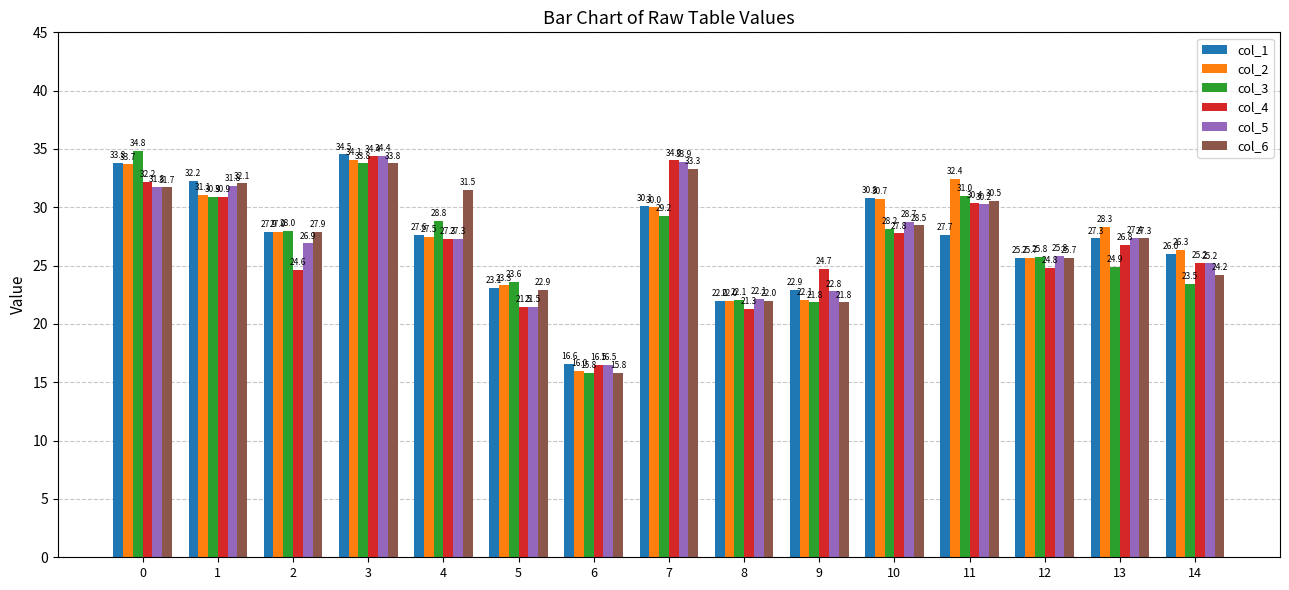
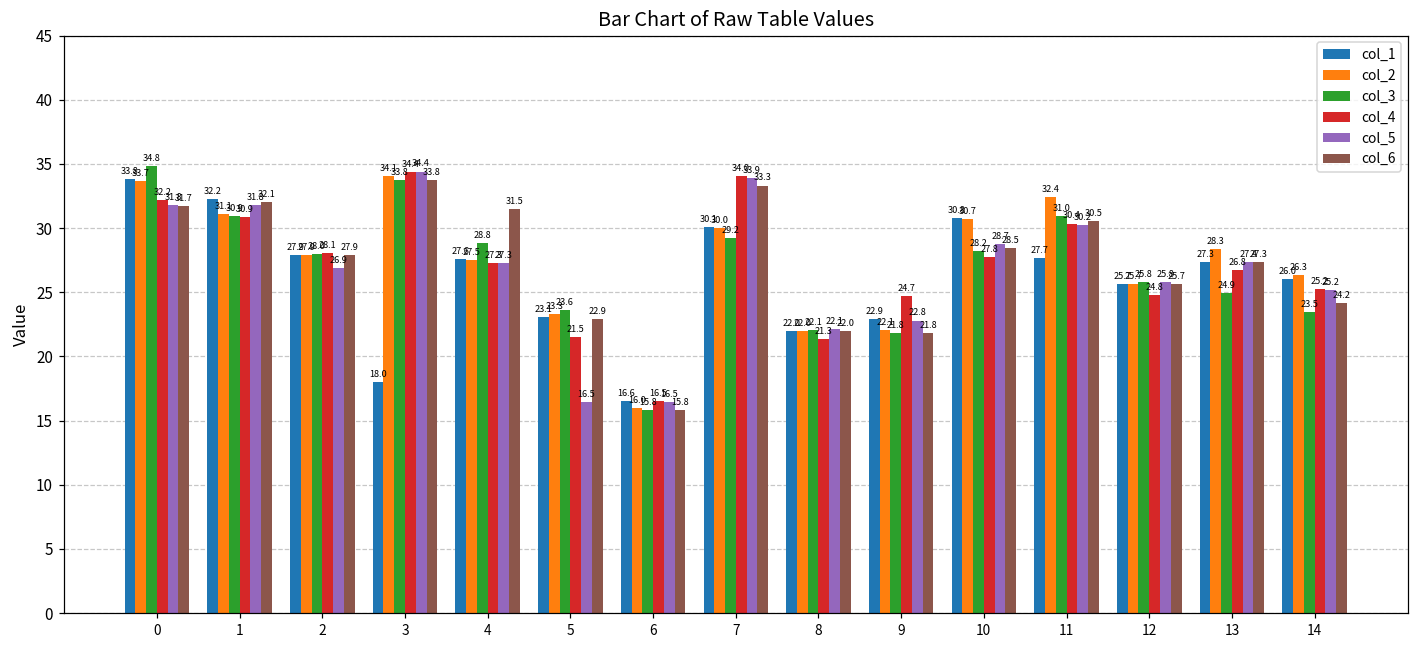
  {
    "col_1": {
      "1": 32.2,
-     "3": 34.5,
+     "3": 18.0,
      "6": 16.6,
      "9": 22.9,
      "11": 27.7,
      "13": 27.3
    },
    "col_2": {
      "11": 32.4,
      "13": 28.3
    },
    "col_3": {
      "0": 34.8,
      "4": 28.8,
      "7": 29.2,
      "11": 31.0,
      "13": 24.9,
      "14": 23.5
    },
    "col_4": {
-     "2": 24.6,
+     "2": 28.1,
      "5": 21.5,
      "8": 21.3,
      "9": 24.7,
      "12": 24.8,
      "13": 26.8
    },
    "col_5": {
      "2": 26.9,
-     "5": 21.5,
+     "5": 16.5,
      "9": 22.8
    },
    "col_6": {
      "2": 27.9,
      "3": 33.8,
      "4": 31.5,
      "5": 22.9,
      "6": 15.8,
      "7": 33.3,
      "9": 21.8,
      "14": 24.2
    }
  }
